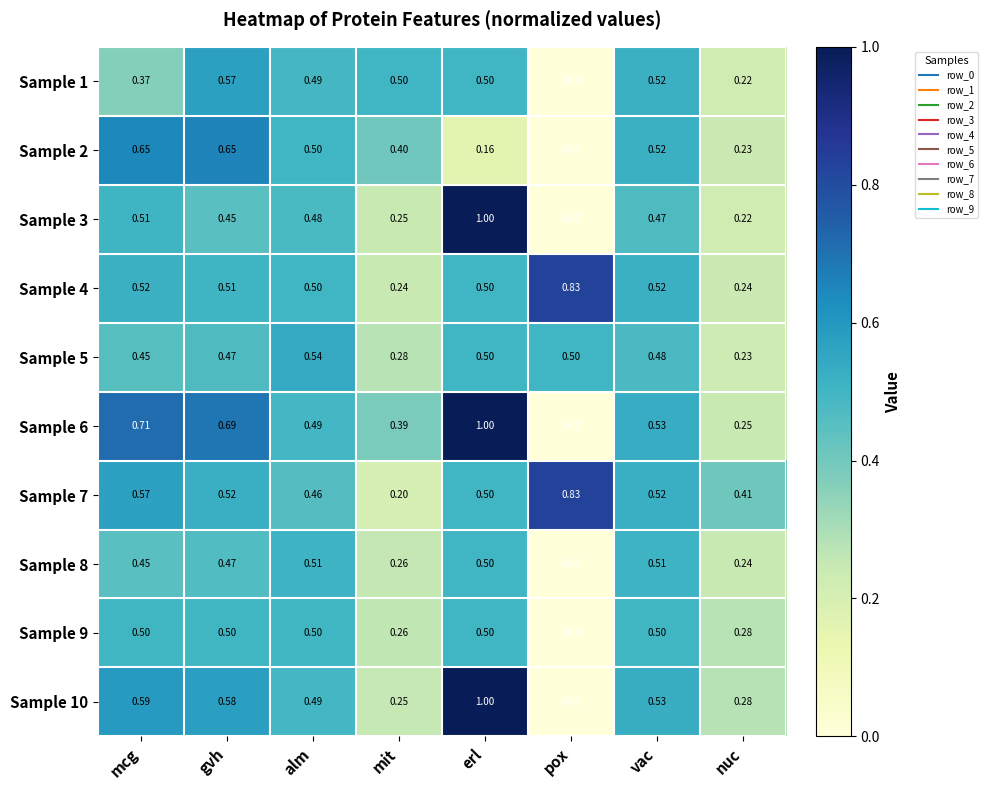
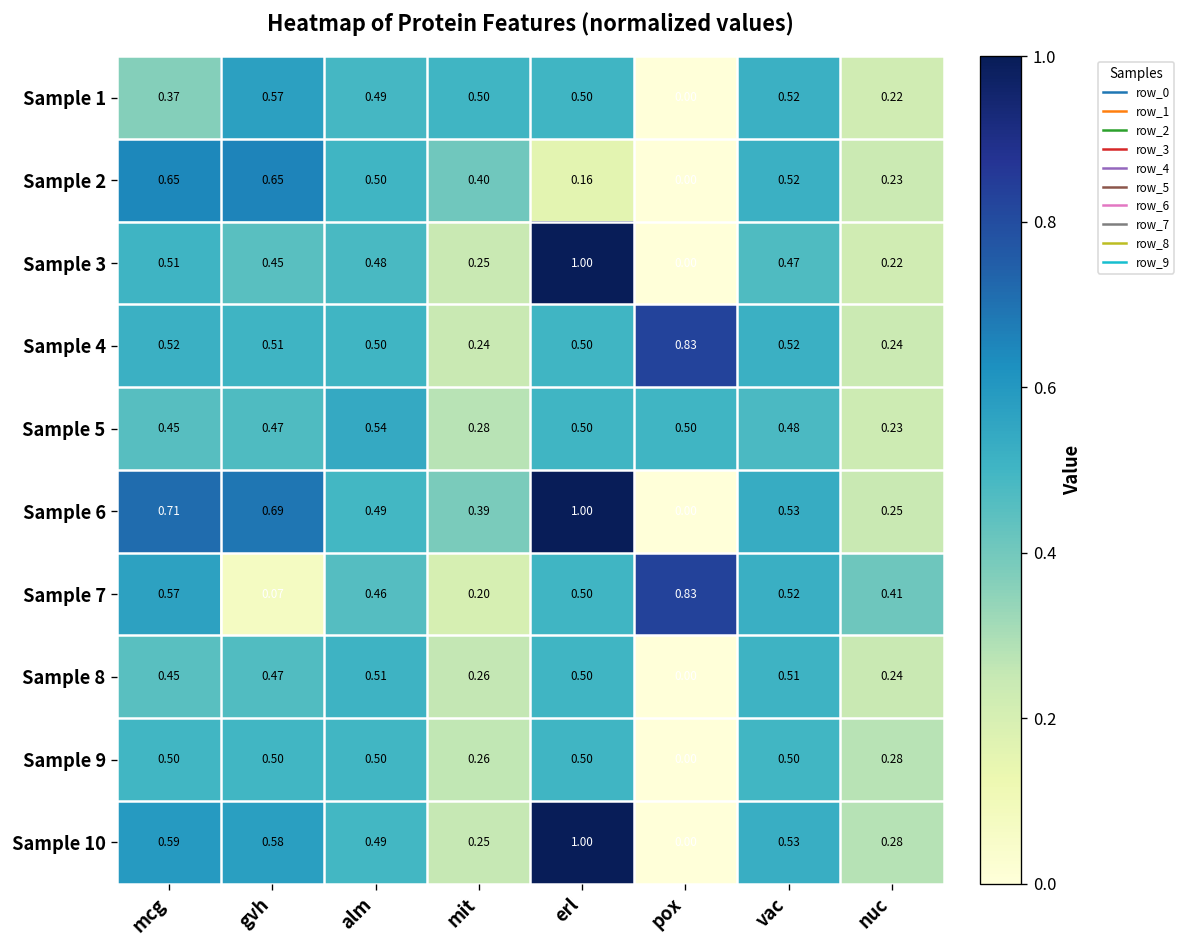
  {
    "Sample 1": {
      "mcg": 0.37,
      "gvh": 0.57,
      "alm": 0.49,
      "mit": 0.50,
      "erl": 0.50,
      "vac": 0.52,
      "nuc": 0.22
    },
    "Sample 2": {
      "mcg": 0.65,
      "gvh": 0.65,
      "alm": 0.50,
      "mit": 0.40,
      "erl": 0.16,
      "vac": 0.52,
      "nuc": 0.23
    },
    "Sample 3": {
      "mcg": 0.51,
      "gvh": 0.45,
      "alm": 0.48,
      "mit": 0.25,
      "erl": 1.00,
      "vac": 0.47,
      "nuc": 0.22
    },
    "Sample 4": {
      "mcg": 0.52,
      "gvh": 0.51,
      "alm": 0.50,
      "mit": 0.24,
      "erl": 0.50,
      "pox": 0.83,
      "vac": 0.52,
      "nuc": 0.24
    },
    "Sample 5": {
      "mcg": 0.45,
      "gvh": 0.47,
      "alm": 0.54,
      "mit": 0.28,
      "erl": 0.50,
      "pox": 0.50,
      "vac": 0.48,
      "nuc": 0.23
    },
    "Sample 6": {
      "mcg": 0.71,
      "gvh": 0.69,
      "alm": 0.49,
      "mit": 0.39,
      "erl": 1.00,
      "vac": 0.53,
      "nuc": 0.25
    },
    "Sample 7": {
      "mcg": 0.57,
-     "gvh": 0.52,
+     "gvh": 0.07,
      "alm": 0.46,
      "mit": 0.20,
      "erl": 0.50,
      "pox": 0.83,
      "vac": 0.52,
      "nuc": 0.41
    },
    "Sample 8": {
      "mcg": 0.45,
      "gvh": 0.47,
      "alm": 0.51,
      "mit": 0.26,
      "erl": 0.50,
      "vac": 0.51,
      "nuc": 0.24
    },
    "Sample 9": {
      "mcg": 0.50,
      "gvh": 0.50,
      "alm": 0.50,
      "mit": 0.26,
      "erl": 0.50,
      "vac": 0.50,
      "nuc": 0.28
    },
    "Sample 10": {
      "mcg": 0.59,
      "gvh": 0.58,
      "alm": 0.49,
      "mit": 0.25,
      "erl": 1.00,
      "vac": 0.53,
      "nuc": 0.28
    }
  }
